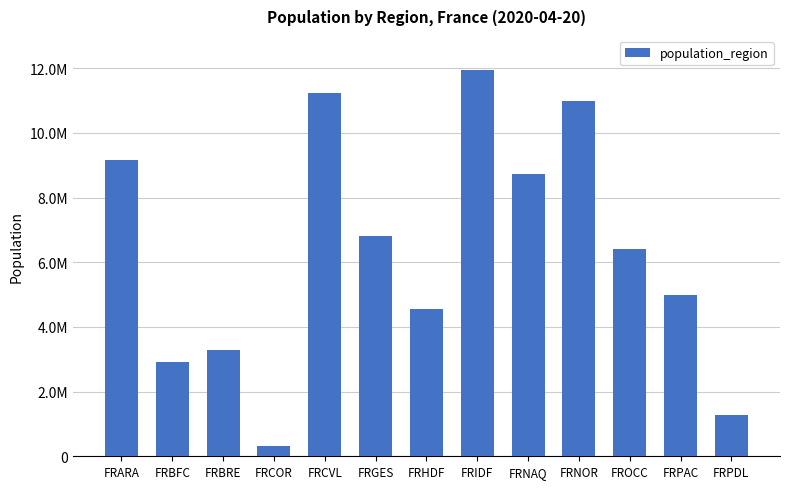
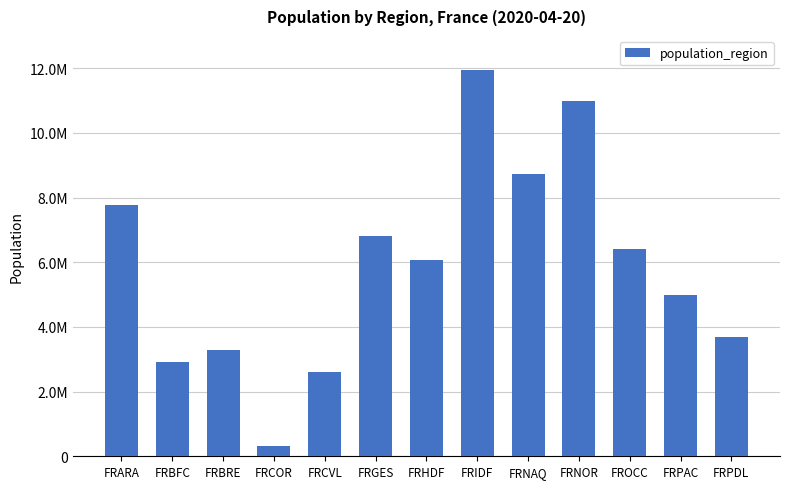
  {
-   "FRARA": 9200000,
+   "FRARA": 7800000,
    "FRBFC": 2900000,
    "FRBRE": 3300000,
    "FRCOR": 300000,
-   "FRCVL": 11200000,
+   "FRCVL": 2600000,
    "FRGES": 6800000,
-   "FRHDF": 4600000,
+   "FRHDF": 6100000,
    "FRIDF": 11900000,
    "FRNAQ": 8700000,
    "FRNOR": 11000000,
    "FROCC": 6400000,
    "FRPAC": 5000000,
-   "FRPDL": 1300000
+   "FRPDL": 3700000
  }
